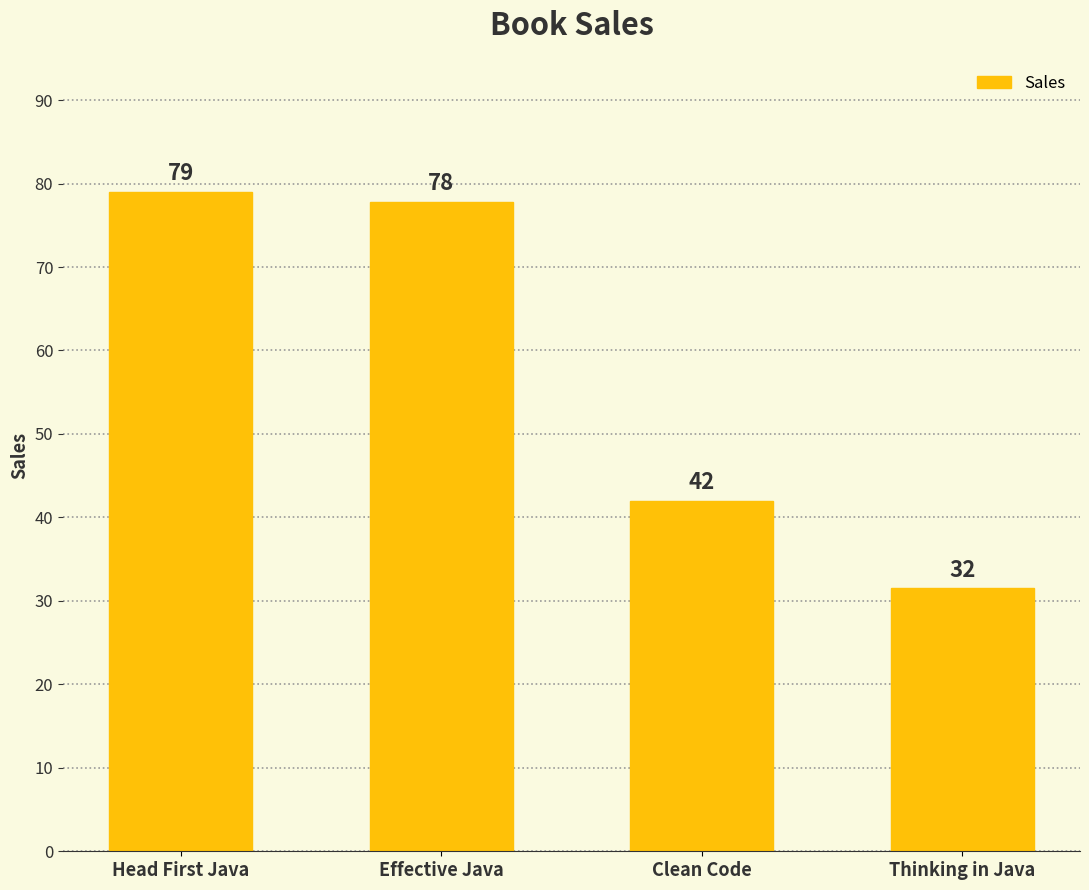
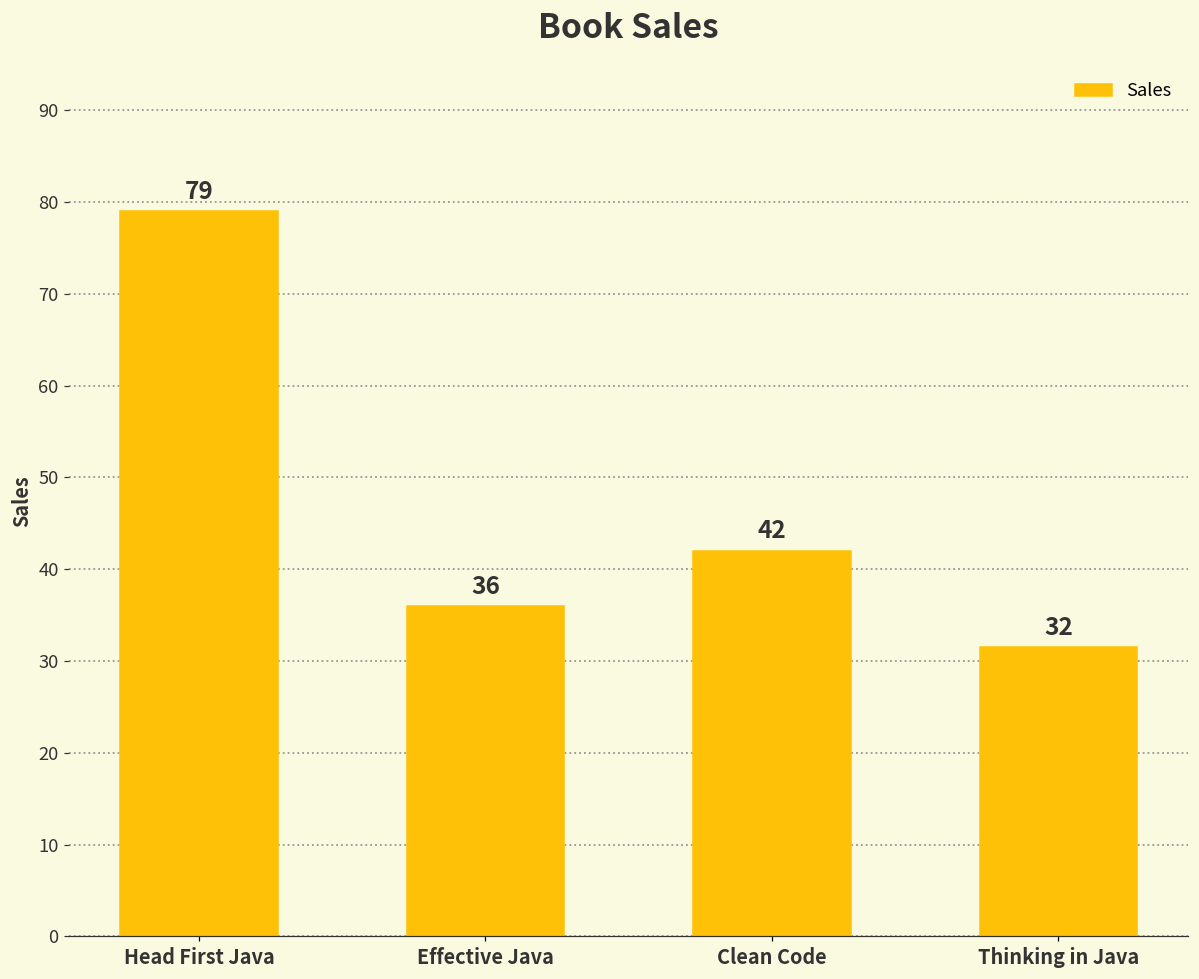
  {
    "Head First Java": 79,
-   "Effective Java": 78,
+   "Effective Java": 36,
    "Clean Code": 42,
    "Thinking in Java": 32
  }
